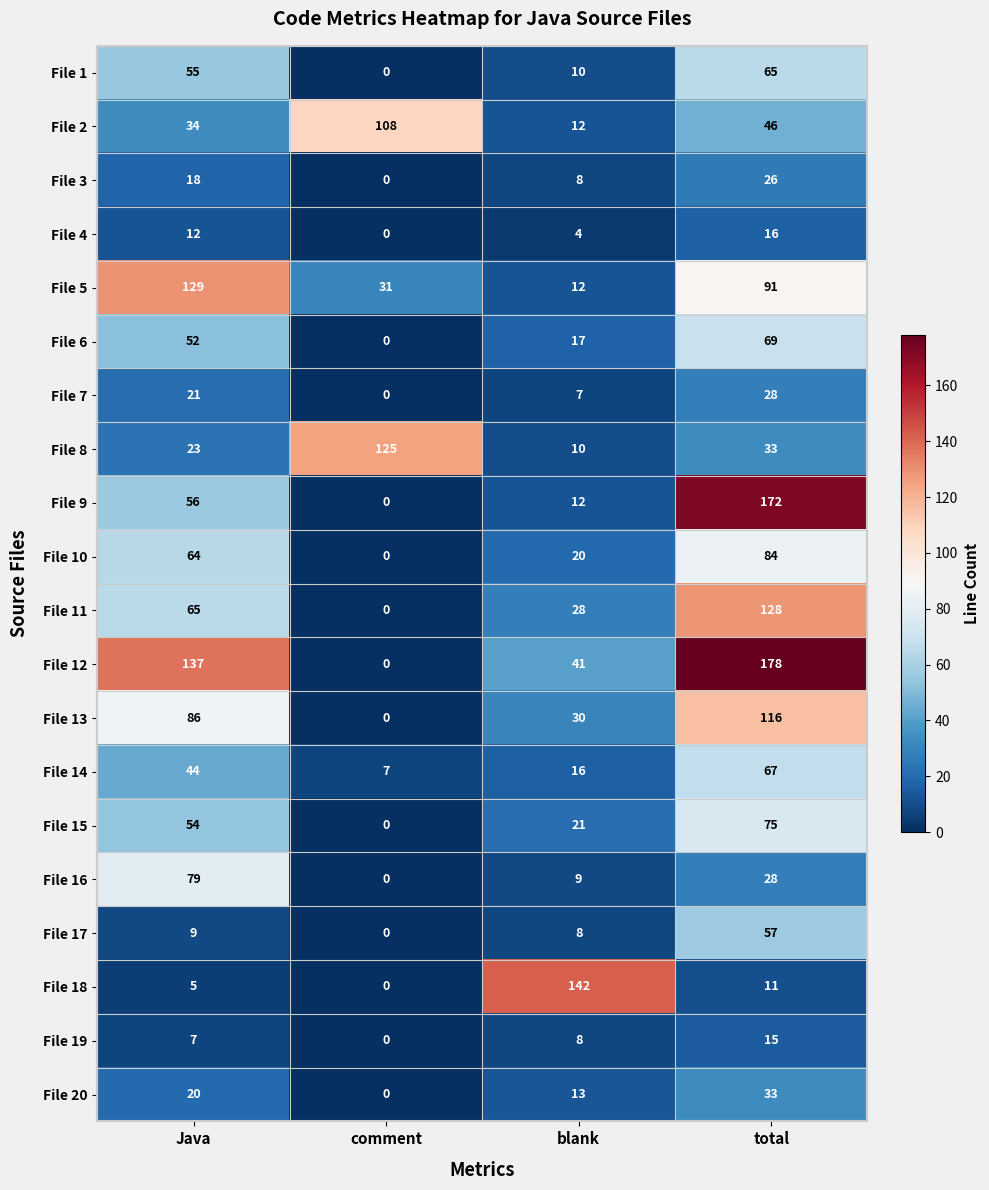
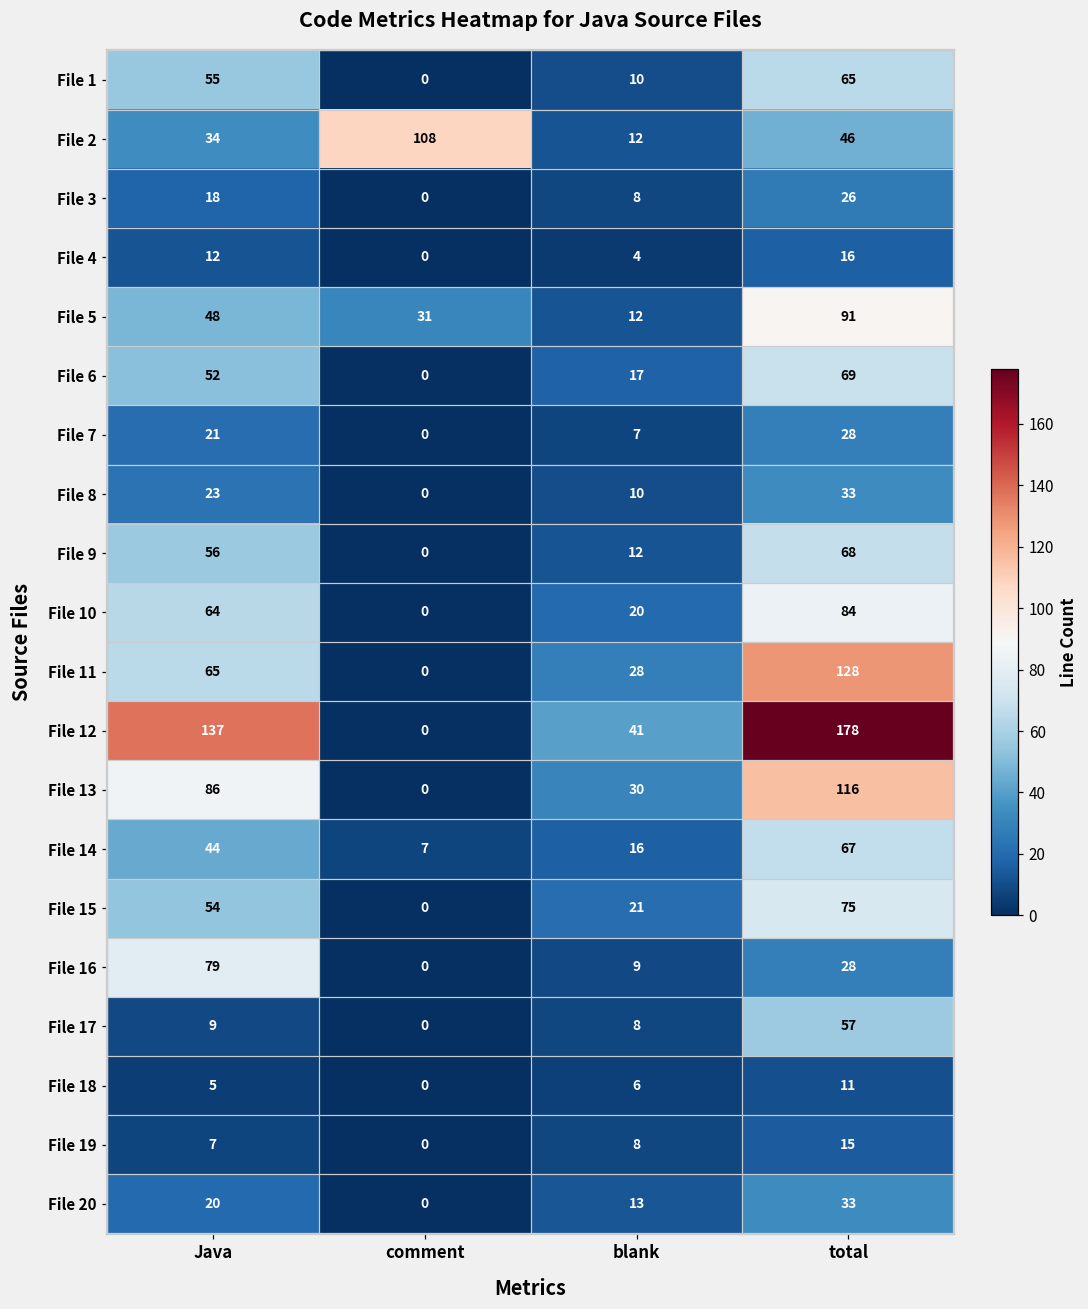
  {
    "File 1": {
      "Java": 55,
      "comment": 0,
      "blank": 10,
      "total": 65
    },
    "File 2": {
      "Java": 34,
      "comment": 108,
      "blank": 12,
      "total": 46
    },
    "File 3": {
      "Java": 18,
      "comment": 0,
      "blank": 8,
      "total": 26
    },
    "File 4": {
      "Java": 12,
      "comment": 0,
      "blank": 4,
      "total": 16
    },
    "File 5": {
-     "Java": 129,
+     "Java": 48,
      "comment": 31,
      "blank": 12,
      "total": 91
    },
    "File 6": {
      "Java": 52,
      "comment": 0,
      "blank": 17,
      "total": 69
    },
    "File 7": {
      "Java": 21,
      "comment": 0,
      "blank": 7,
      "total": 28
    },
    "File 8": {
      "Java": 23,
-     "comment": 125,
+     "comment": 0,
      "blank": 10,
      "total": 33
    },
    "File 9": {
      "Java": 56,
      "comment": 0,
      "blank": 12,
-     "total": 172
+     "total": 68
    },
    "File 10": {
      "Java": 64,
      "comment": 0,
      "blank": 20,
      "total": 84
    },
    "File 11": {
      "Java": 65,
      "comment": 0,
      "blank": 28,
      "total": 128
    },
    "File 12": {
      "Java": 137,
      "comment": 0,
      "blank": 41,
      "total": 178
    },
    "File 13": {
      "Java": 86,
      "comment": 0,
      "blank": 30,
      "total": 116
    },
    "File 14": {
      "Java": 44,
      "comment": 7,
      "blank": 16,
      "total": 67
    },
    "File 15": {
      "Java": 54,
      "comment": 0,
      "blank": 21,
      "total": 75
    },
    "File 16": {
      "Java": 79,
      "comment": 0,
      "blank": 9,
      "total": 28
    },
    "File 17": {
      "Java": 9,
      "comment": 0,
      "blank": 8,
      "total": 57
    },
    "File 18": {
      "Java": 5,
      "comment": 0,
-     "blank": 142,
+     "blank": 6,
      "total": 11
    },
    "File 19": {
      "Java": 7,
      "comment": 0,
      "blank": 8,
      "total": 15
    },
    "File 20": {
      "Java": 20,
      "comment": 0,
      "blank": 13,
      "total": 33
    }
  }
